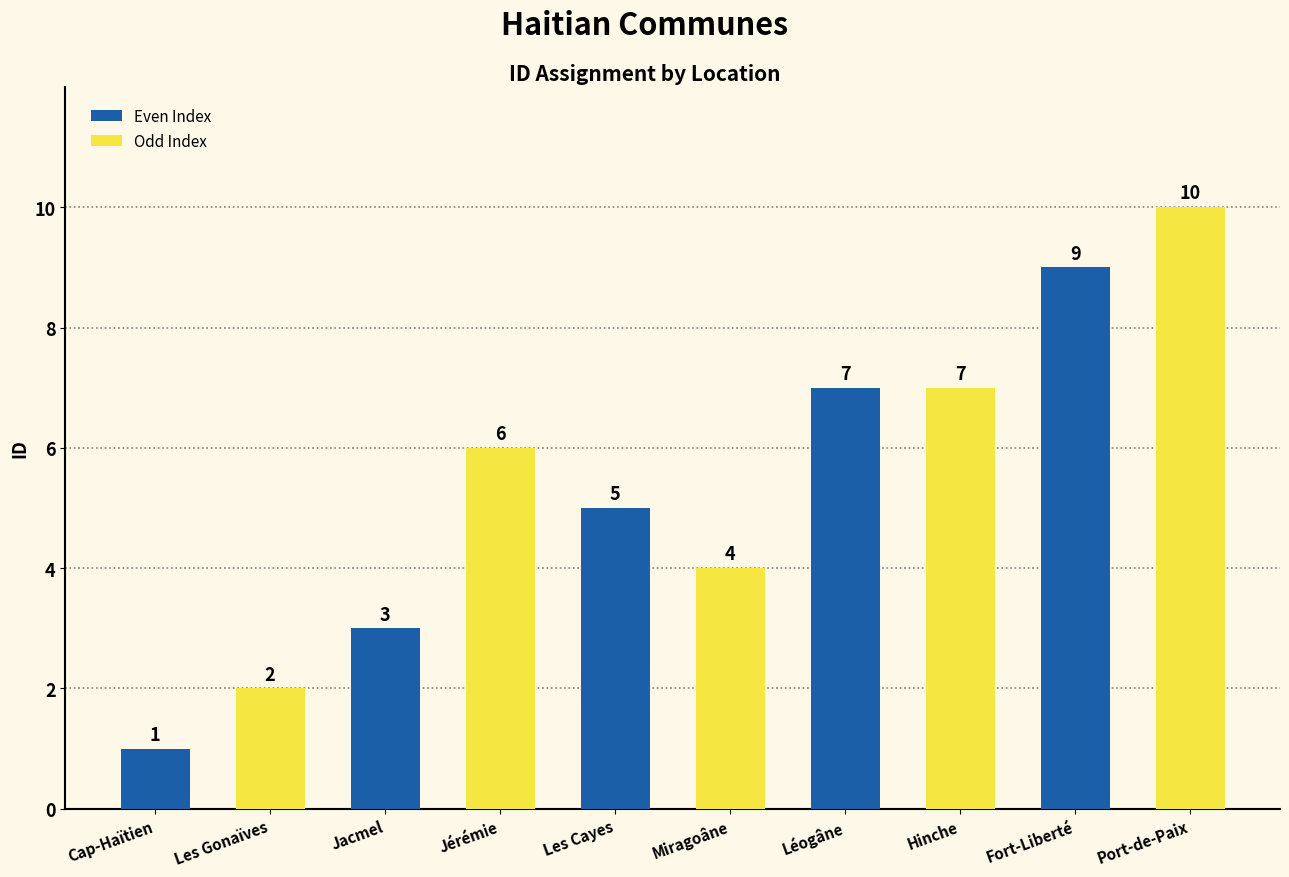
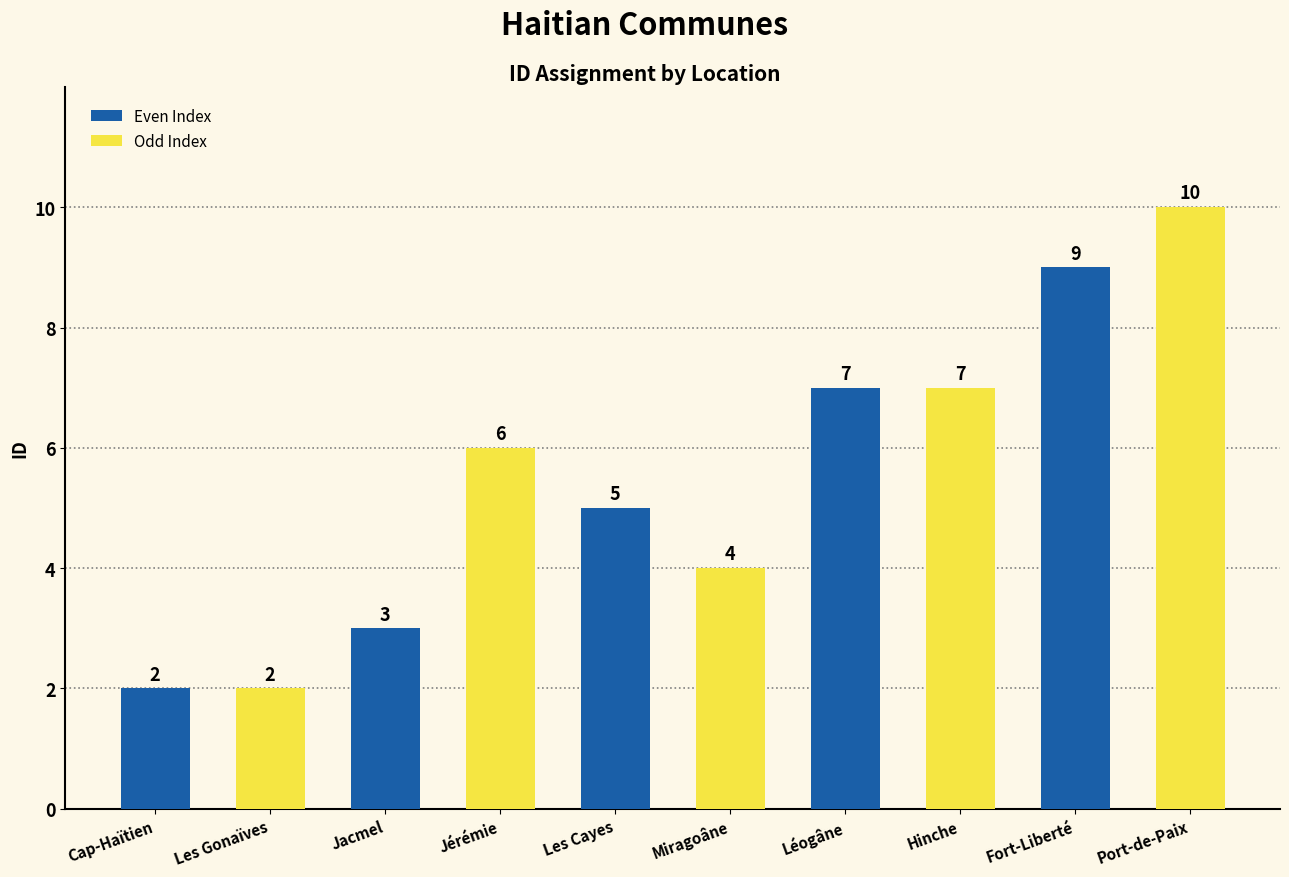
  {
-   "Cap-Haïtien": 1,
+   "Cap-Haïtien": 2,
    "Les Gonaïves": 2,
    "Jacmel": 3,
    "Jérémie": 6,
    "Les Cayes": 5,
    "Miragoâne": 4,
    "Léogâne": 7,
    "Hinche": 7,
    "Fort-Liberté": 9,
    "Port-de-Paix": 10
  }
